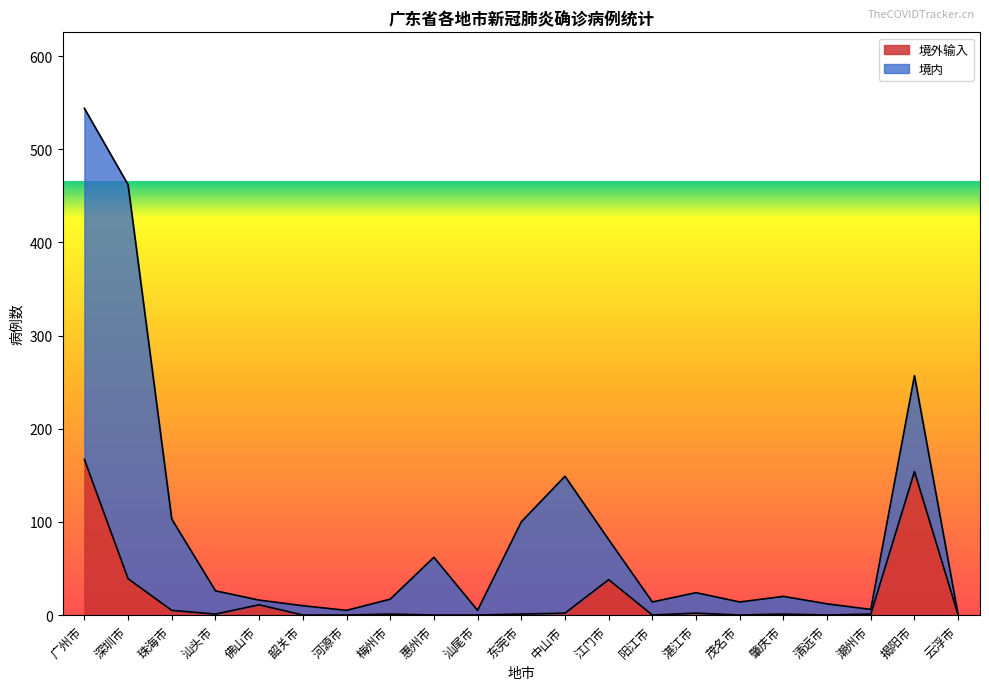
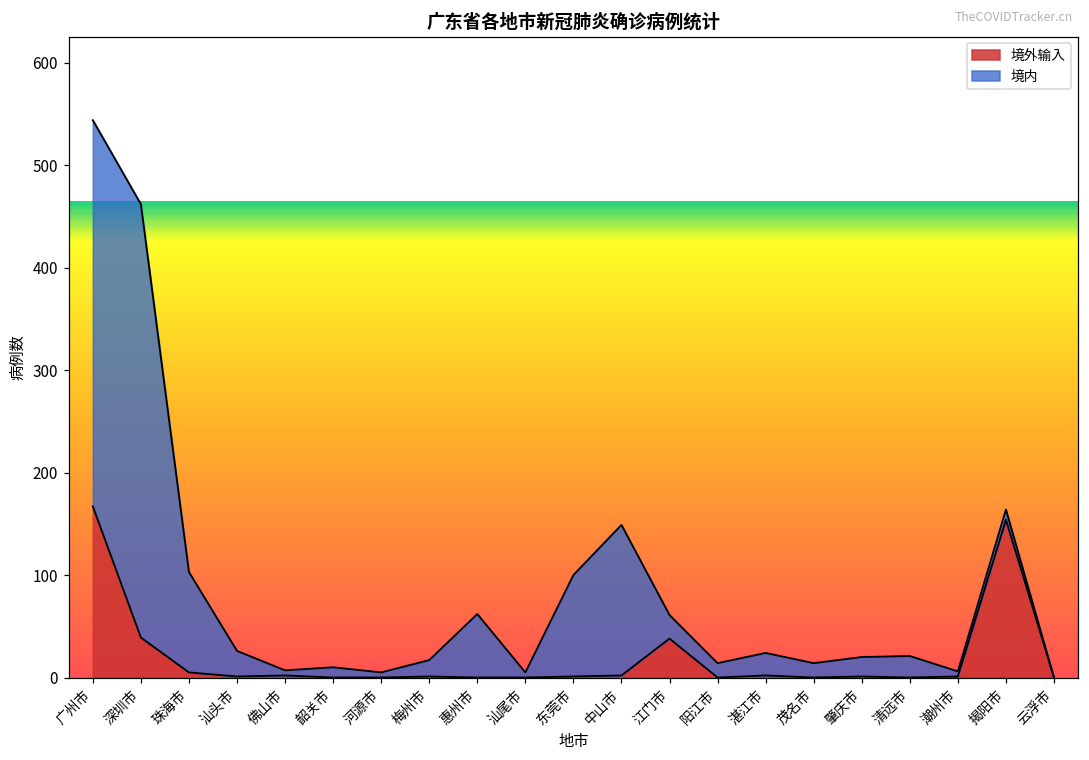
  {
    "境外输入": {
      "广州市": 170,
      "深圳市": 40,
      "珠海市": 10,
      "汕头市": 0,
-     "佛山市": 10,
+     "佛山市": 0,
      "韶关市": 0,
      "河源市": 0,
      "梅州市": 0,
      "惠州市": 0,
      "汕尾市": 0,
      "东莞市": 0,
      "中山市": 0,
      "江门市": 40,
      "阳江市": 0,
      "湛江市": 0,
      "茂名市": 0,
      "肇庆市": 0,
      "清远市": 0,
      "潮州市": 0,
      "揭阳市": 150
    },
    "境内": {
      "广州市": 380,
      "深圳市": 420,
      "珠海市": 100,
      "汕头市": 30,
      "佛山市": 10,
      "韶关市": 10,
      "河源市": 10,
      "梅州市": 20,
      "惠州市": 60,
      "汕尾市": 10,
      "东莞市": 100,
      "中山市": 150,
-     "江门市": 40,
+     "江门市": 20,
      "阳江市": 10,
      "湛江市": 20,
      "茂名市": 10,
      "肇庆市": 20,
-     "清远市": 10,
+     "清远市": 20,
      "潮州市": 10,
-     "揭阳市": 100
+     "揭阳市": 10
    }
  }
